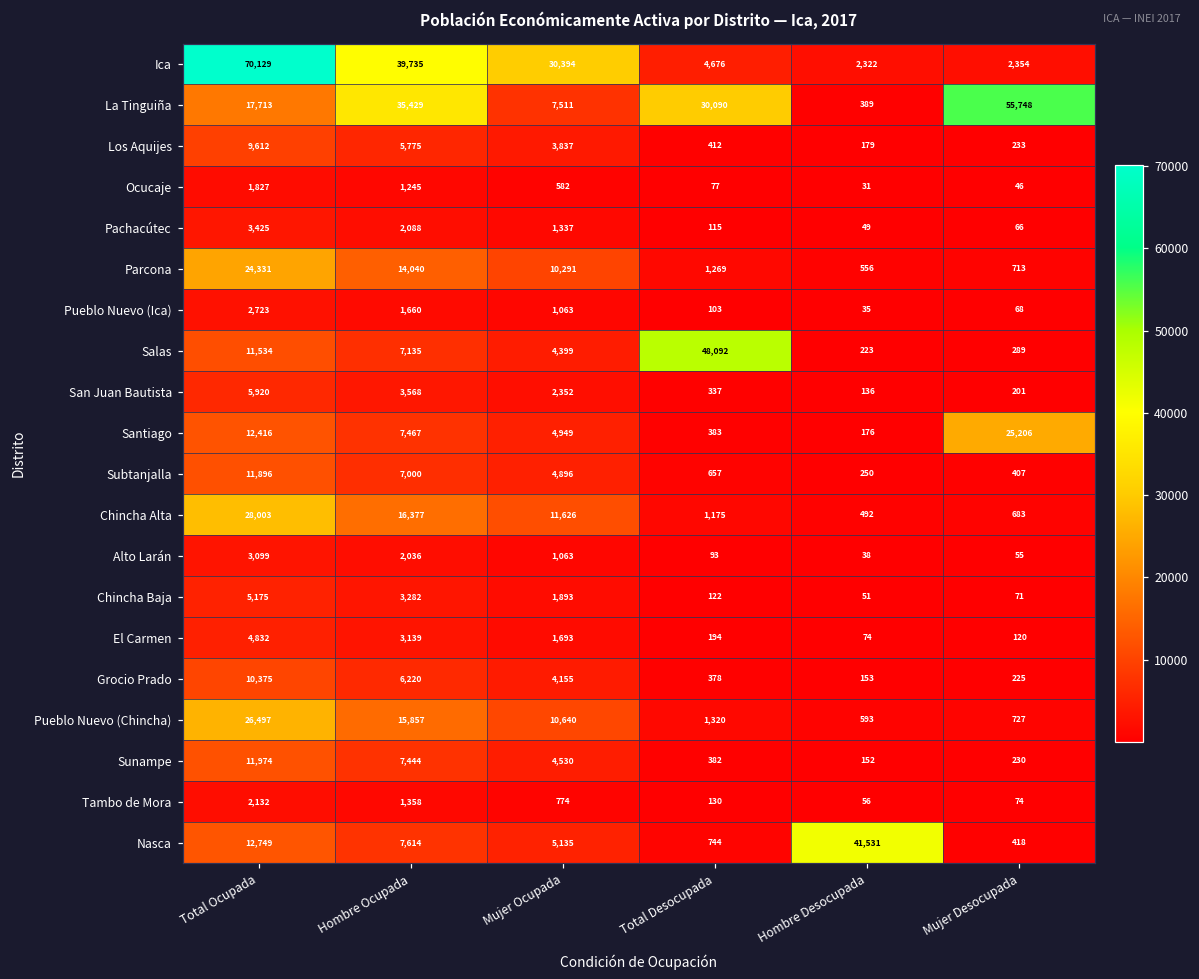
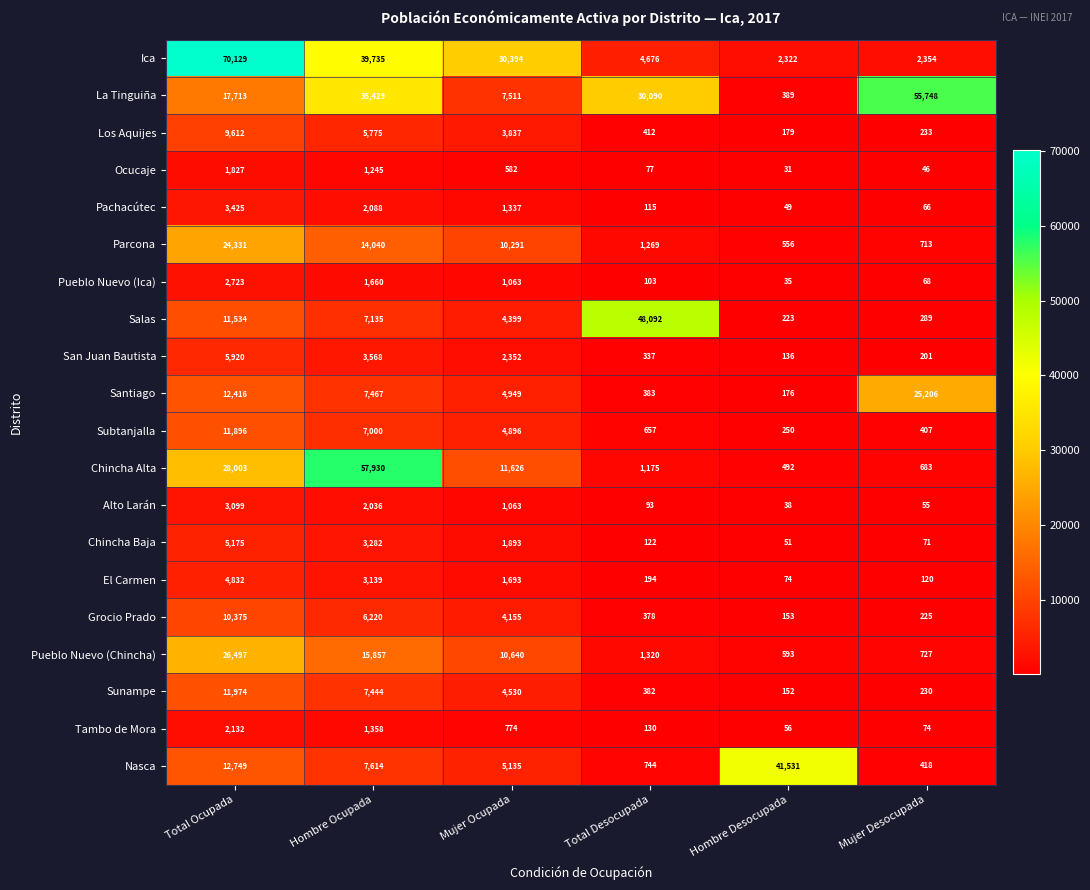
  {
    "Ica": {
      "Total Ocupada": "70,129",
      "Hombre Ocupada": "39,735",
      "Mujer Ocupada": "30,394",
      "Total Desocupada": "4,676",
      "Hombre Desocupada": "2,322",
      "Mujer Desocupada": "2,354"
    },
    "La Tinguiña": {
      "Total Ocupada": "17,713",
      "Hombre Ocupada": "35,429",
      "Mujer Ocupada": "7,511",
      "Total Desocupada": "30,090",
      "Hombre Desocupada": "389",
      "Mujer Desocupada": "55,748"
    },
    "Los Aquijes": {
      "Total Ocupada": "9,612",
      "Hombre Ocupada": "5,775",
      "Mujer Ocupada": "3,837",
      "Total Desocupada": "412",
      "Hombre Desocupada": "179",
      "Mujer Desocupada": "233"
    },
    "Ocucaje": {
      "Total Ocupada": "1,827",
      "Hombre Ocupada": "1,245",
      "Mujer Ocupada": "582",
      "Total Desocupada": "77",
      "Hombre Desocupada": "31",
      "Mujer Desocupada": "46"
    },
    "Pachacútec": {
      "Total Ocupada": "3,425",
      "Hombre Ocupada": "2,088",
      "Mujer Ocupada": "1,337",
      "Total Desocupada": "115",
      "Hombre Desocupada": "49",
      "Mujer Desocupada": "66"
    },
    "Parcona": {
      "Total Ocupada": "24,331",
      "Hombre Ocupada": "14,040",
      "Mujer Ocupada": "10,291",
      "Total Desocupada": "1,269",
      "Hombre Desocupada": "556",
      "Mujer Desocupada": "713"
    },
    "Pueblo Nuevo (Ica)": {
      "Total Ocupada": "2,723",
      "Hombre Ocupada": "1,660",
      "Mujer Ocupada": "1,063",
      "Total Desocupada": "103",
      "Hombre Desocupada": "35",
      "Mujer Desocupada": "68"
    },
    "Salas": {
      "Total Ocupada": "11,534",
      "Hombre Ocupada": "7,135",
      "Mujer Ocupada": "4,399",
      "Total Desocupada": "48,092",
      "Hombre Desocupada": "223",
      "Mujer Desocupada": "289"
    },
    "San Juan Bautista": {
      "Total Ocupada": "5,920",
      "Hombre Ocupada": "3,568",
      "Mujer Ocupada": "2,352",
      "Total Desocupada": "337",
      "Hombre Desocupada": "136",
      "Mujer Desocupada": "201"
    },
    "Santiago": {
      "Total Ocupada": "12,416",
      "Hombre Ocupada": "7,467",
      "Mujer Ocupada": "4,949",
      "Total Desocupada": "383",
      "Hombre Desocupada": "176",
      "Mujer Desocupada": "25,206"
    },
    "Subtanjalla": {
      "Total Ocupada": "11,896",
      "Hombre Ocupada": "7,000",
      "Mujer Ocupada": "4,896",
      "Total Desocupada": "657",
      "Hombre Desocupada": "250",
      "Mujer Desocupada": "407"
    },
    "Chincha Alta": {
      "Total Ocupada": "28,003",
-     "Hombre Ocupada": "16,377",
+     "Hombre Ocupada": "57,930",
      "Mujer Ocupada": "11,626",
      "Total Desocupada": "1,175",
      "Hombre Desocupada": "492",
      "Mujer Desocupada": "683"
    },
    "Alto Larán": {
      "Total Ocupada": "3,099",
      "Hombre Ocupada": "2,036",
      "Mujer Ocupada": "1,063",
      "Total Desocupada": "93",
      "Hombre Desocupada": "38",
      "Mujer Desocupada": "55"
    },
    "Chincha Baja": {
      "Total Ocupada": "5,175",
      "Hombre Ocupada": "3,282",
      "Mujer Ocupada": "1,893",
      "Total Desocupada": "122",
      "Hombre Desocupada": "51",
      "Mujer Desocupada": "71"
    },
    "El Carmen": {
      "Total Ocupada": "4,832",
      "Hombre Ocupada": "3,139",
      "Mujer Ocupada": "1,693",
      "Total Desocupada": "194",
      "Hombre Desocupada": "74",
      "Mujer Desocupada": "120"
    },
    "Grocio Prado": {
      "Total Ocupada": "10,375",
      "Hombre Ocupada": "6,220",
      "Mujer Ocupada": "4,155",
      "Total Desocupada": "378",
      "Hombre Desocupada": "153",
      "Mujer Desocupada": "225"
    },
    "Pueblo Nuevo (Chincha)": {
      "Total Ocupada": "26,497",
      "Hombre Ocupada": "15,857",
      "Mujer Ocupada": "10,640",
      "Total Desocupada": "1,320",
      "Hombre Desocupada": "593",
      "Mujer Desocupada": "727"
    },
    "Sunampe": {
      "Total Ocupada": "11,974",
      "Hombre Ocupada": "7,444",
      "Mujer Ocupada": "4,530",
      "Total Desocupada": "382",
      "Hombre Desocupada": "152",
      "Mujer Desocupada": "230"
    },
    "Tambo de Mora": {
      "Total Ocupada": "2,132",
      "Hombre Ocupada": "1,358",
      "Mujer Ocupada": "774",
      "Total Desocupada": "130",
      "Hombre Desocupada": "56",
      "Mujer Desocupada": "74"
    },
    "Nasca": {
      "Total Ocupada": "12,749",
      "Hombre Ocupada": "7,614",
      "Mujer Ocupada": "5,135",
      "Total Desocupada": "744",
      "Hombre Desocupada": "41,531",
      "Mujer Desocupada": "418"
    }
  }
